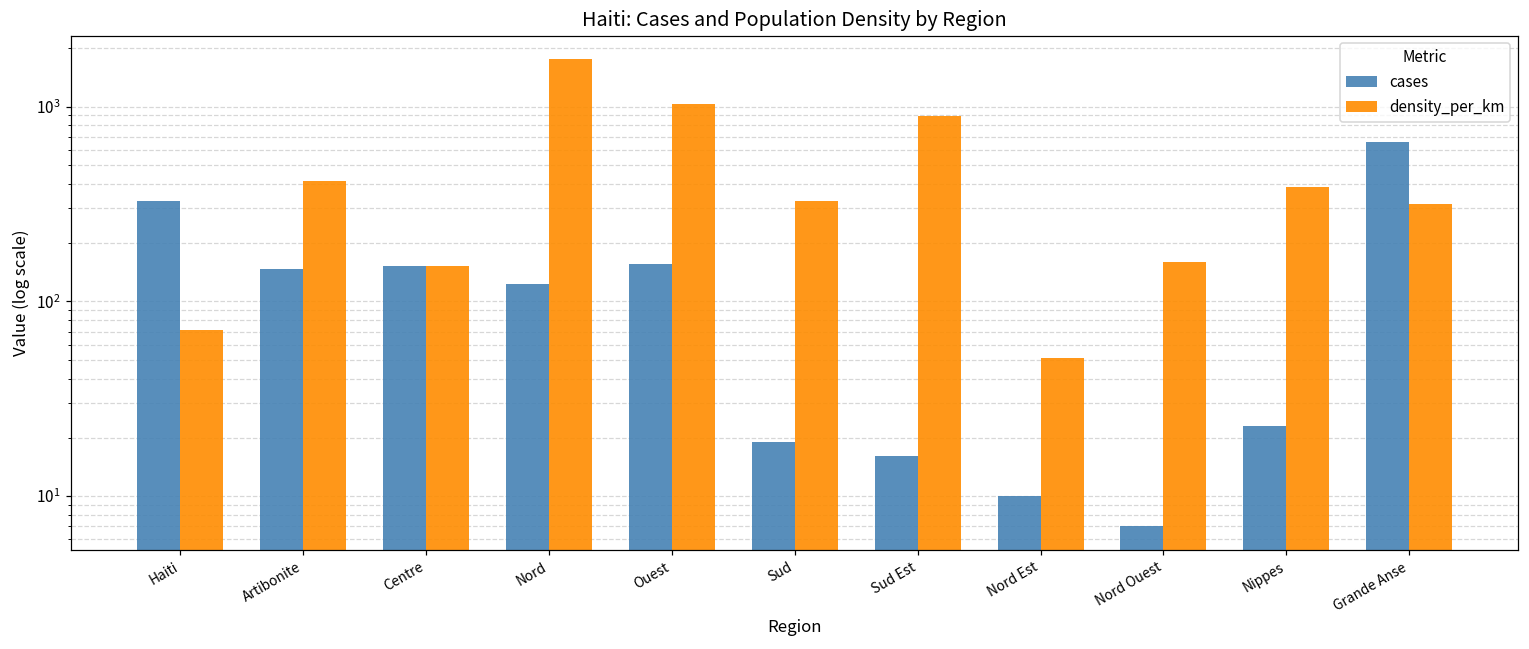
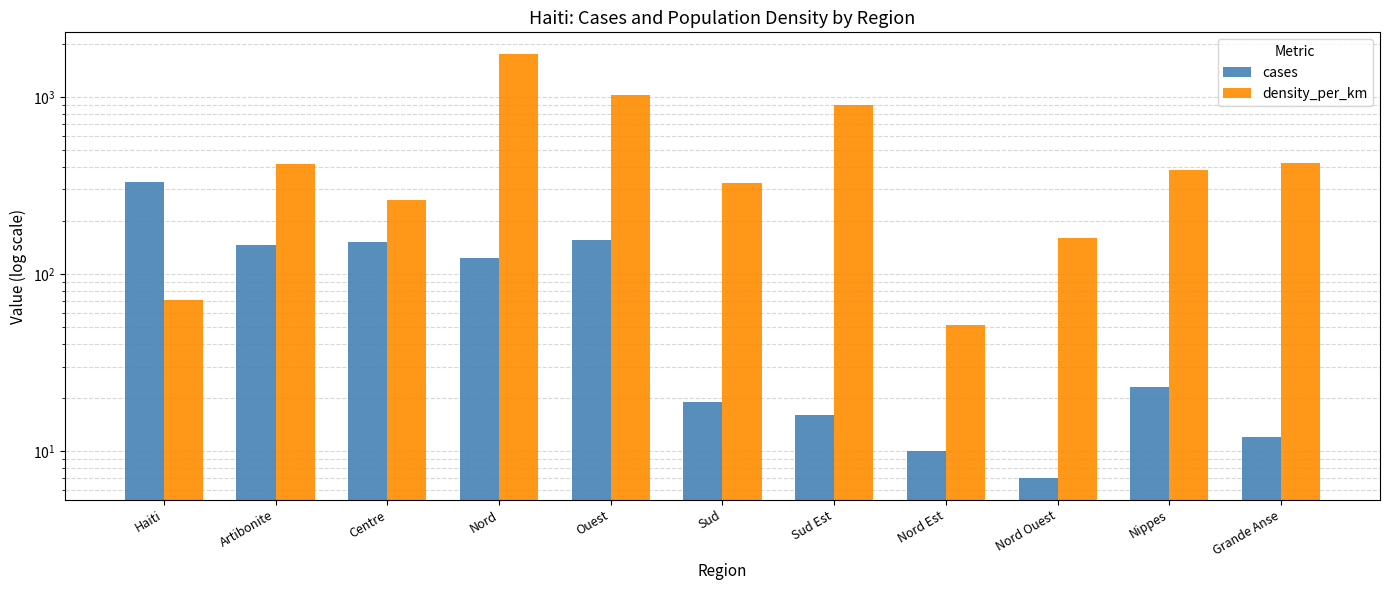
  {
    "cases": {
      "Haiti": 330,
      "Artibonite": 150,
      "Centre": 150,
      "Nord": 120,
      "Ouest": 160,
      "Sud": 19,
      "Sud Est": 16,
      "Nord Est": 10,
      "Nord Ouest": 7,
      "Nippes": 23,
-     "Grande Anse": 660
+     "Grande Anse": 12
    },
    "density_per_km": {
      "Haiti": 71,
      "Artibonite": 420,
-     "Centre": 150,
+     "Centre": 260,
      "Nord": 1800,
      "Ouest": 1000,
      "Sud": 330,
      "Sud Est": 900,
      "Nord Est": 51,
      "Nord Ouest": 160,
      "Nippes": 390,
-     "Grande Anse": 320
+     "Grande Anse": 420
    }
  }
